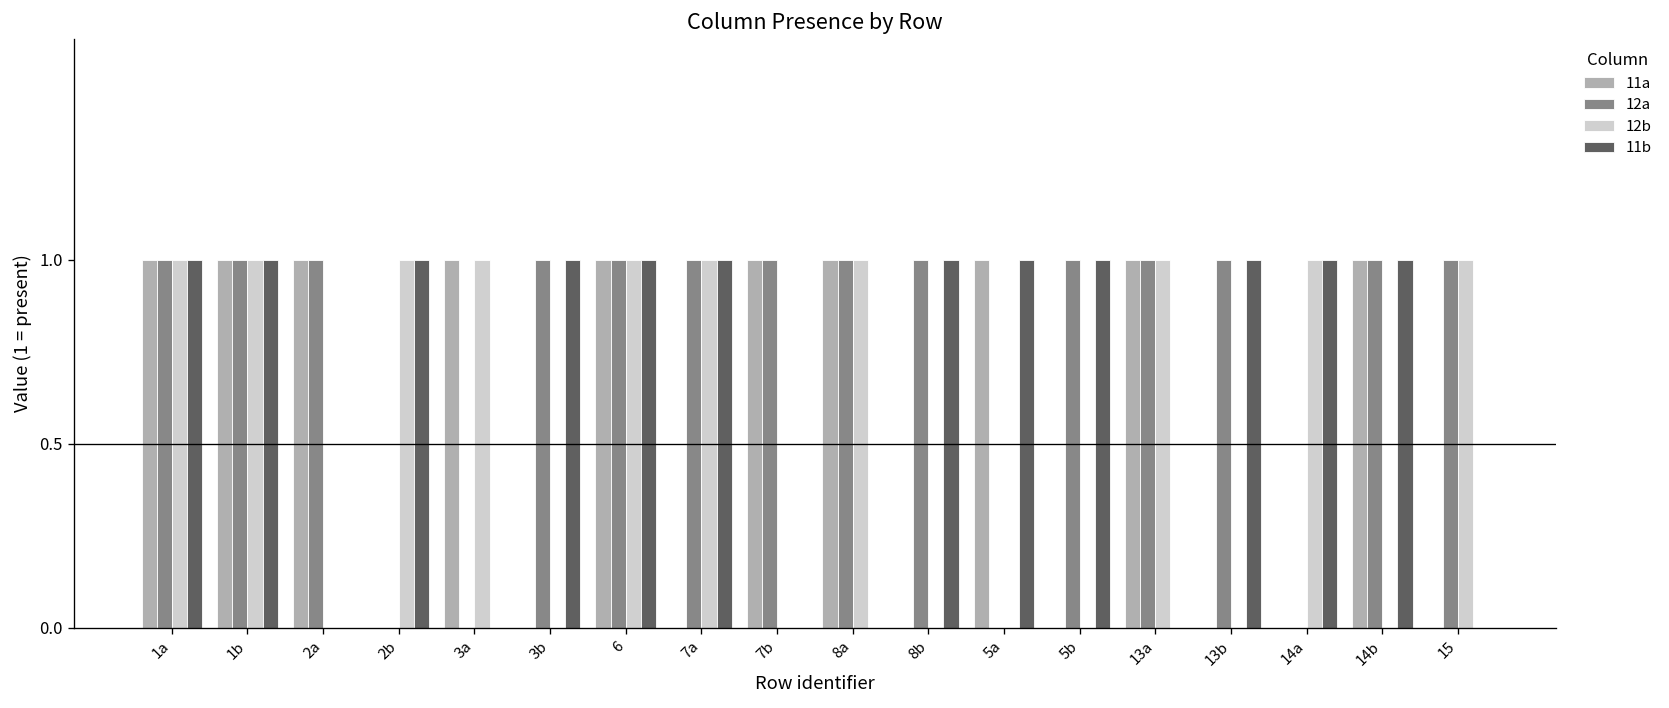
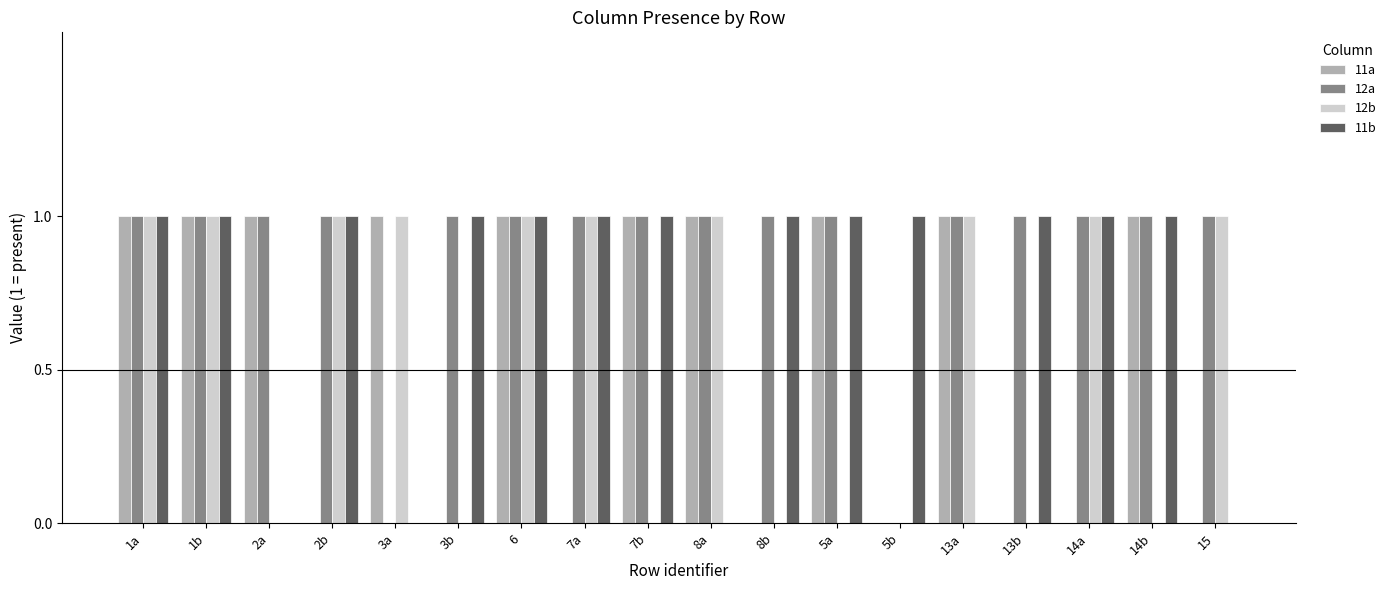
  {
    "12a": {
      "1a": 1,
      "1b": 1,
      "2a": 1,
-     "2b": 0,
+     "2b": 1,
      "3a": 0,
      "3b": 1,
      "6": 1,
      "7a": 1,
      "7b": 1,
      "8a": 1,
      "8b": 1,
-     "5a": 0,
-     "5b": 1,
+     "5a": 1,
+     "5b": 0,
      "13a": 1,
      "13b": 1,
-     "14a": 0,
+     "14a": 1,
      "14b": 1,
      "15": 1
    },
    "11b": {
      "1a": 1,
      "1b": 1,
      "2a": 0,
      "2b": 1,
      "3a": 0,
      "3b": 1,
      "6": 1,
      "7a": 1,
-     "7b": 0,
+     "7b": 1,
      "8a": 0,
      "8b": 1,
      "5a": 1,
      "5b": 1,
      "13a": 0,
      "13b": 1,
      "14a": 1,
      "14b": 1,
      "15": 0
    }
  }
